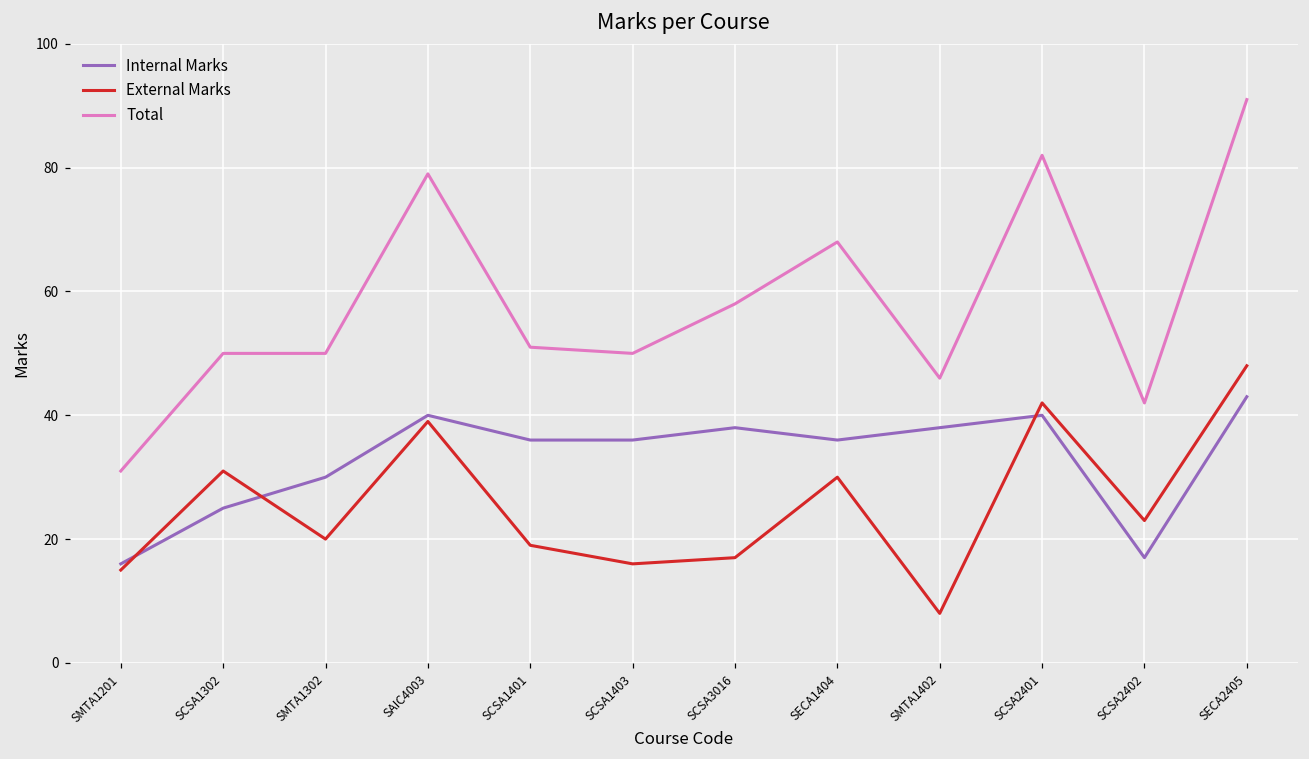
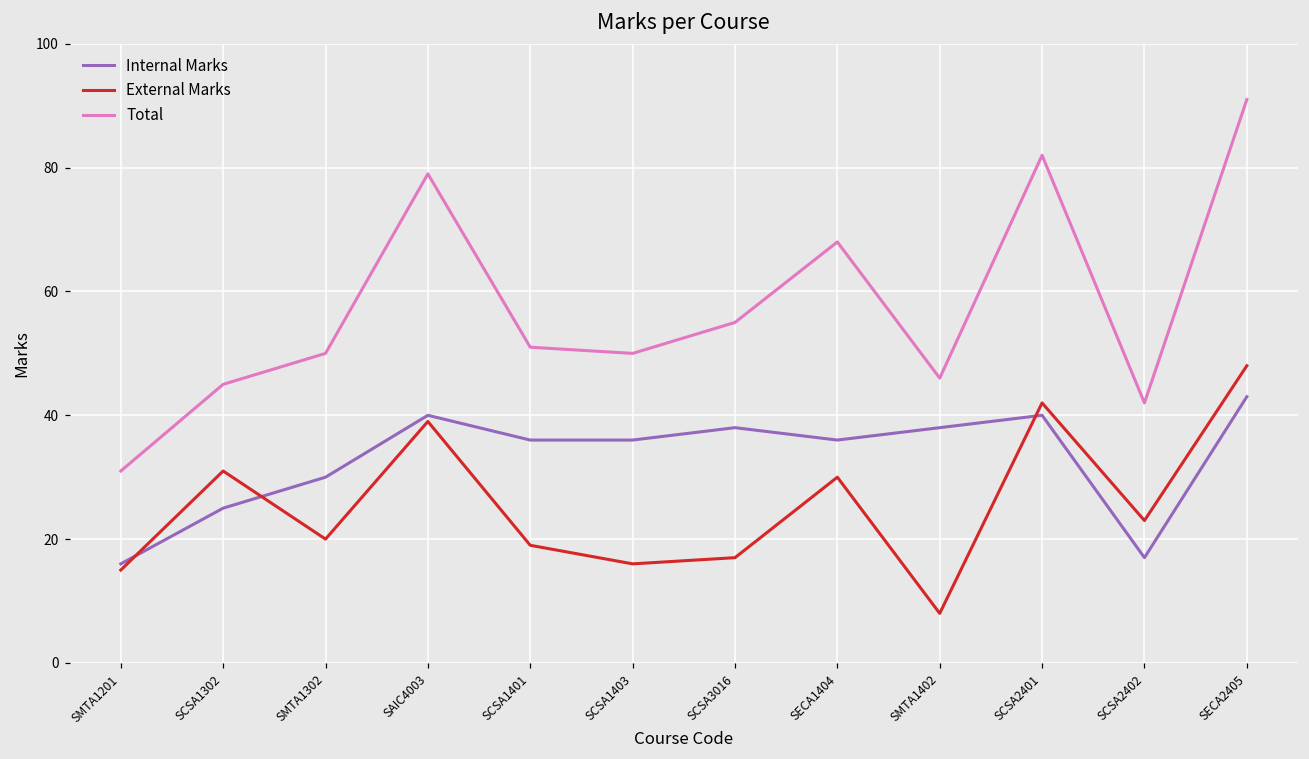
  {
    "Internal Marks": {
      "SMTA1201": 16,
      "SCSA1302": 25,
      "SMTA1302": 30,
      "SAIC4003": 40,
      "SCSA1401": 36,
      "SCSA1403": 36,
      "SCSA3016": 38,
      "SECA1404": 36,
      "SMTA1402": 38,
      "SCSA2401": 40,
      "SCSA2402": 17,
      "SECA2405": 43
    },
    "External Marks": {
      "SMTA1201": 15,
      "SCSA1302": 31,
      "SMTA1302": 20,
      "SAIC4003": 39,
      "SCSA1401": 19,
      "SCSA1403": 16,
      "SCSA3016": 17,
      "SECA1404": 30,
      "SMTA1402": 8,
      "SCSA2401": 42,
      "SCSA2402": 23,
      "SECA2405": 48
    },
    "Total": {
      "SMTA1201": 31,
-     "SCSA1302": 50,
+     "SCSA1302": 45,
      "SMTA1302": 50,
      "SAIC4003": 79,
      "SCSA1401": 51,
      "SCSA1403": 50,
-     "SCSA3016": 58,
+     "SCSA3016": 55,
      "SECA1404": 68,
      "SMTA1402": 46,
      "SCSA2401": 82,
      "SCSA2402": 42,
      "SECA2405": 91
    }
  }
